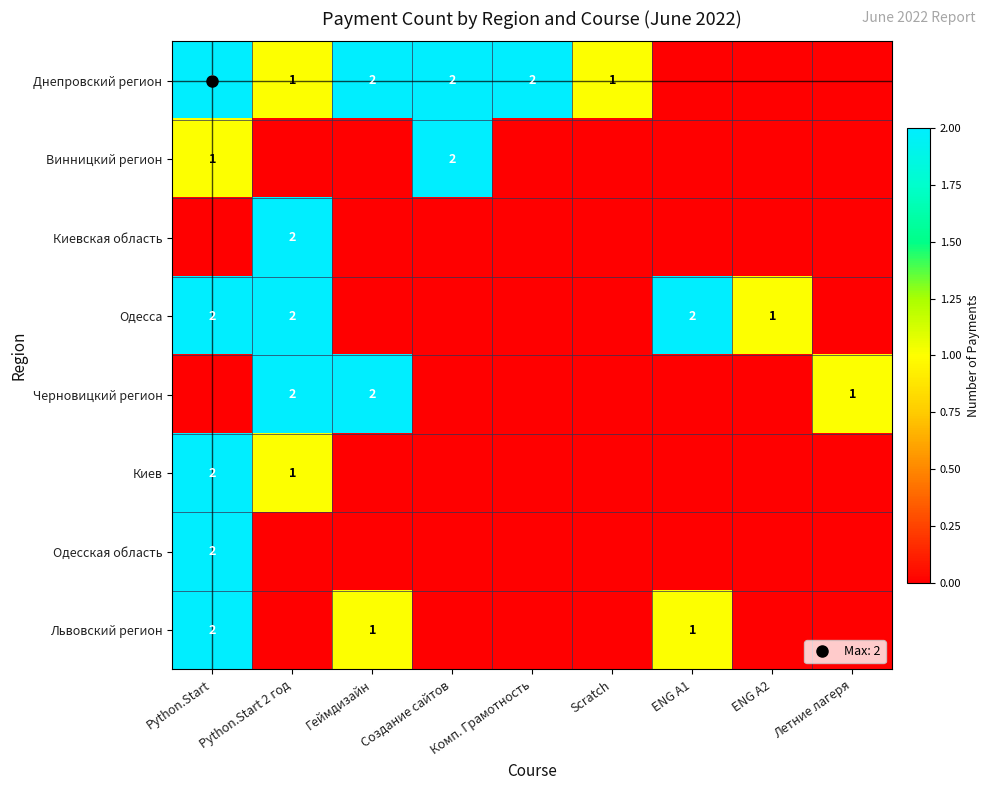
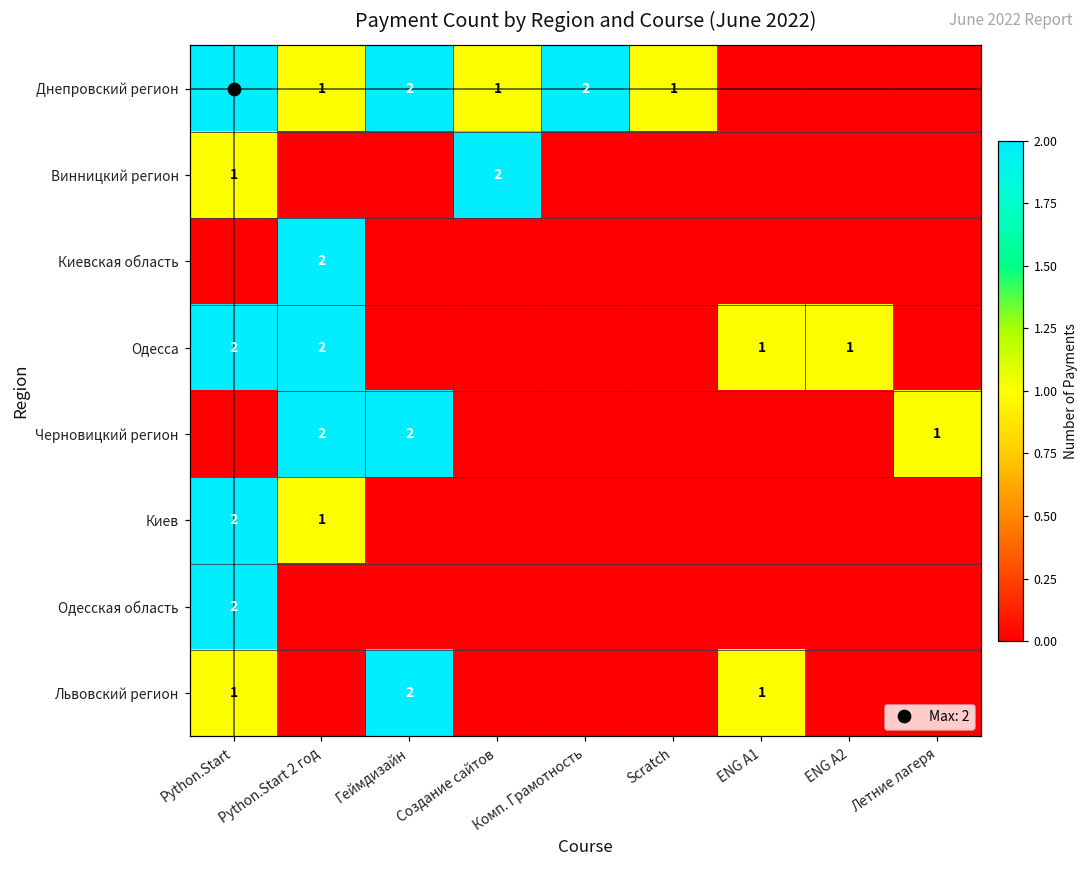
  {
    "Днепровский регион": {
      "Python.Start 2 год": 1,
      "Геймдизайн": 2,
-     "Создание сайтов": 2,
+     "Создание сайтов": 1,
      "Комп. Грамотность": 2,
      "Scratch": 1
    },
    "Винницкий регион": {
      "Python.Start": 1,
      "Создание сайтов": 2
    },
    "Киевская область": {
      "Python.Start 2 год": 2
    },
    "Одесса": {
      "Python.Start": 2,
      "Python.Start 2 год": 2,
-     "ENG A1": 2,
+     "ENG A1": 1,
      "ENG A2": 1
    },
    "Черновицкий регион": {
      "Python.Start 2 год": 2,
      "Геймдизайн": 2,
      "Летние лагеря": 1
    },
    "Киев": {
      "Python.Start": 2,
      "Python.Start 2 год": 1
    },
    "Одесская область": {
      "Python.Start": 2
    },
    "Львовский регион": {
-     "Python.Start": 2,
-     "Геймдизайн": 1,
+     "Python.Start": 1,
+     "Геймдизайн": 2,
      "ENG A1": 1
    }
  }
